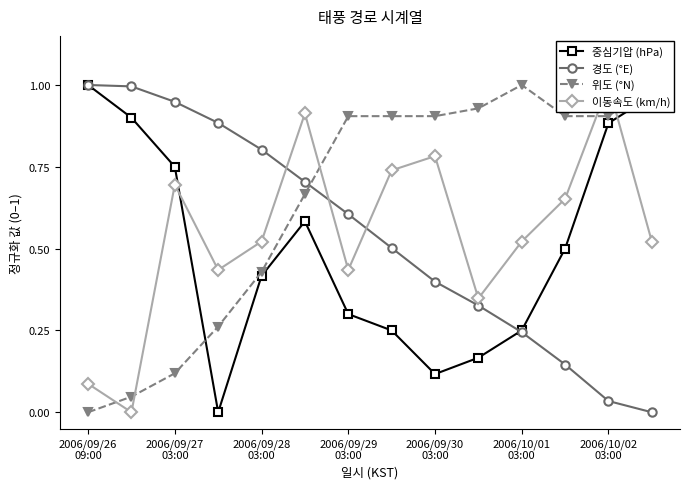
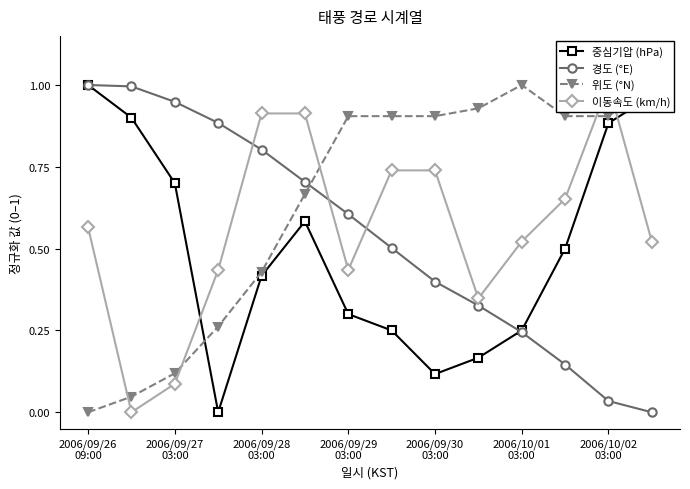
  {
    "중심기압 (hPa)": {
-     "2006/09/27 03:00": 0.75,
+     "2006/09/27 03:00": 0.70,
      "2006/09/28 03:00": 0.42,
      "2006/09/29 03:00": 0.30,
      "2006/09/30 03:00": 0.12,
      "2006/10/02 03:00": 0.88
    },
    "이동속도 (km/h)": {
-     "2006/09/26 09:00": 0.09,
-     "2006/09/27 03:00": 0.70,
-     "2006/09/28 03:00": 0.52,
+     "2006/09/26 09:00": 0.57,
+     "2006/09/27 03:00": 0.09,
+     "2006/09/28 03:00": 0.91,
      "2006/09/29 03:00": 0.43,
-     "2006/09/30 03:00": 0.78,
+     "2006/09/30 03:00": 0.74,
      "2006/10/01 03:00": 0.52
    }
  }
